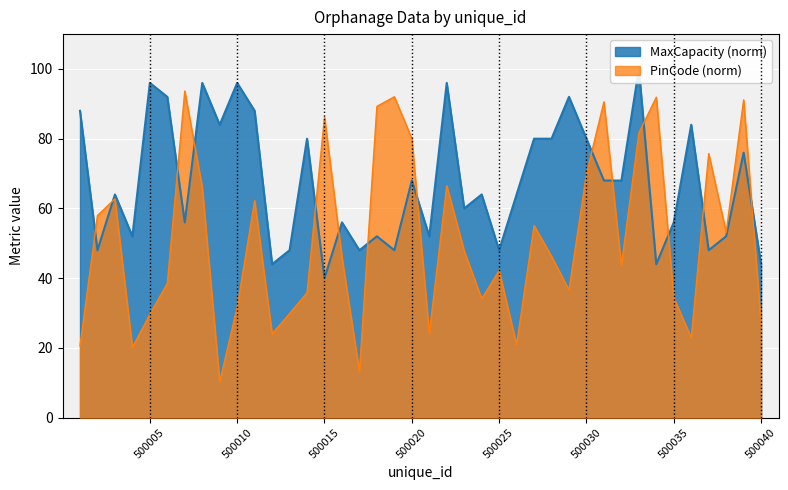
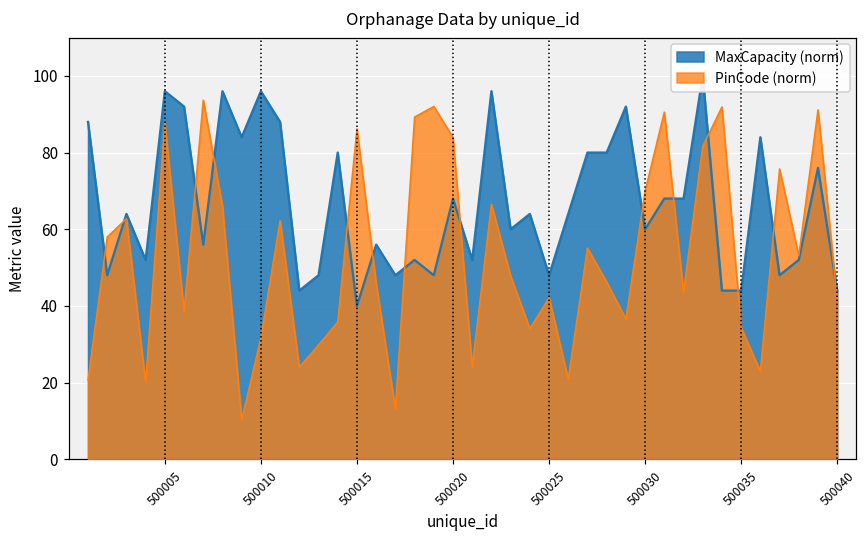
  {
    "MaxCapacity (norm)": {
      "500005": 96,
      "500010": 96,
      "500015": 40,
      "500020": 68,
      "500025": 48,
-     "500030": 80,
-     "500035": 56,
+     "500030": 60,
+     "500035": 44,
      "500040": 44
    },
    "PinCode (norm)": {
-     "500005": 30,
+     "500005": 88,
      "500010": 32,
      "500015": 86,
-     "500020": 80,
+     "500020": 84,
      "500025": 42,
      "500030": 70,
      "500035": 34,
-     "500040": 27
+     "500040": 42
    }
  }
